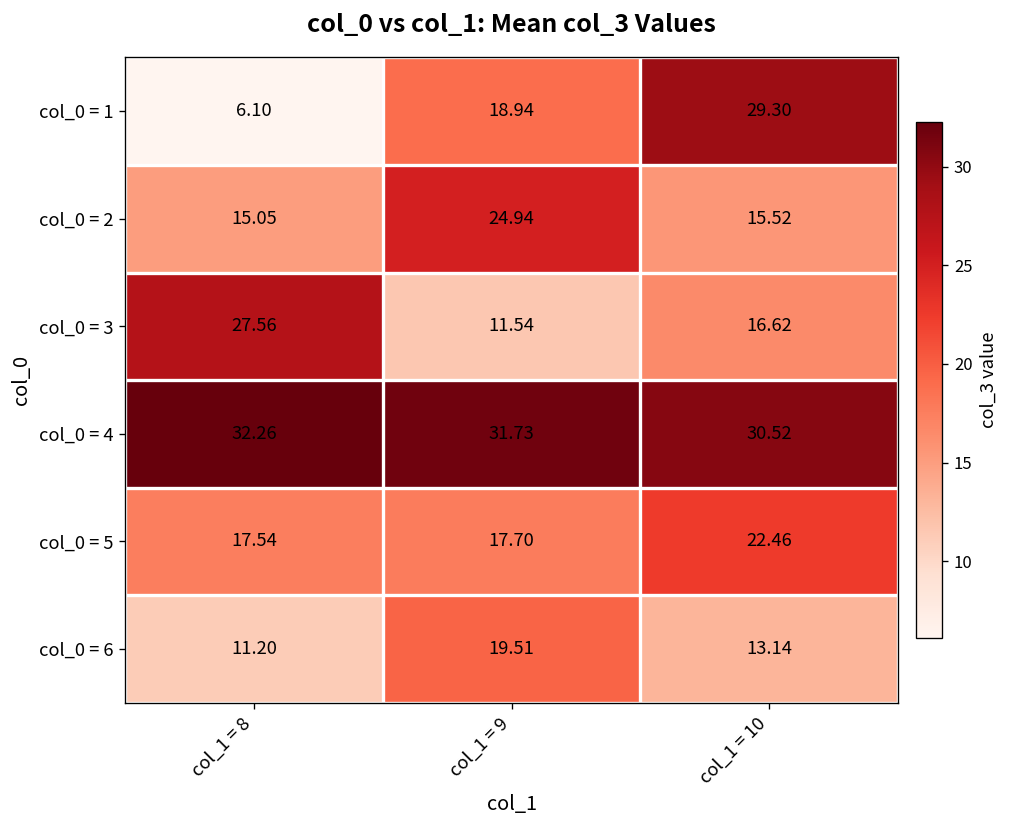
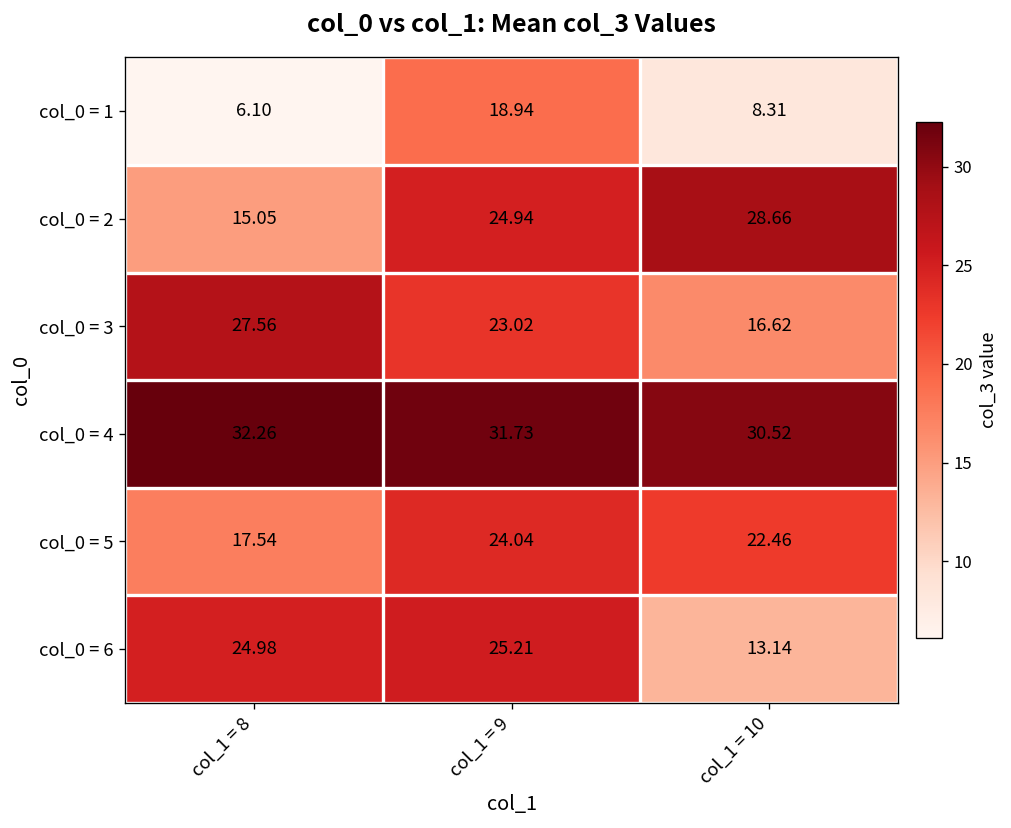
  {
    "col_0 = 1": {
      "col_1 = 8": 6.10,
      "col_1 = 9": 18.94,
-     "col_1 = 10": 29.30
+     "col_1 = 10": 8.31
    },
    "col_0 = 2": {
      "col_1 = 8": 15.05,
      "col_1 = 9": 24.94,
-     "col_1 = 10": 15.52
+     "col_1 = 10": 28.66
    },
    "col_0 = 3": {
      "col_1 = 8": 27.56,
-     "col_1 = 9": 11.54,
+     "col_1 = 9": 23.02,
      "col_1 = 10": 16.62
    },
    "col_0 = 4": {
      "col_1 = 8": 32.26,
      "col_1 = 9": 31.73,
      "col_1 = 10": 30.52
    },
    "col_0 = 5": {
      "col_1 = 8": 17.54,
-     "col_1 = 9": 17.70,
+     "col_1 = 9": 24.04,
      "col_1 = 10": 22.46
    },
    "col_0 = 6": {
-     "col_1 = 8": 11.20,
-     "col_1 = 9": 19.51,
+     "col_1 = 8": 24.98,
+     "col_1 = 9": 25.21,
      "col_1 = 10": 13.14
    }
  }
